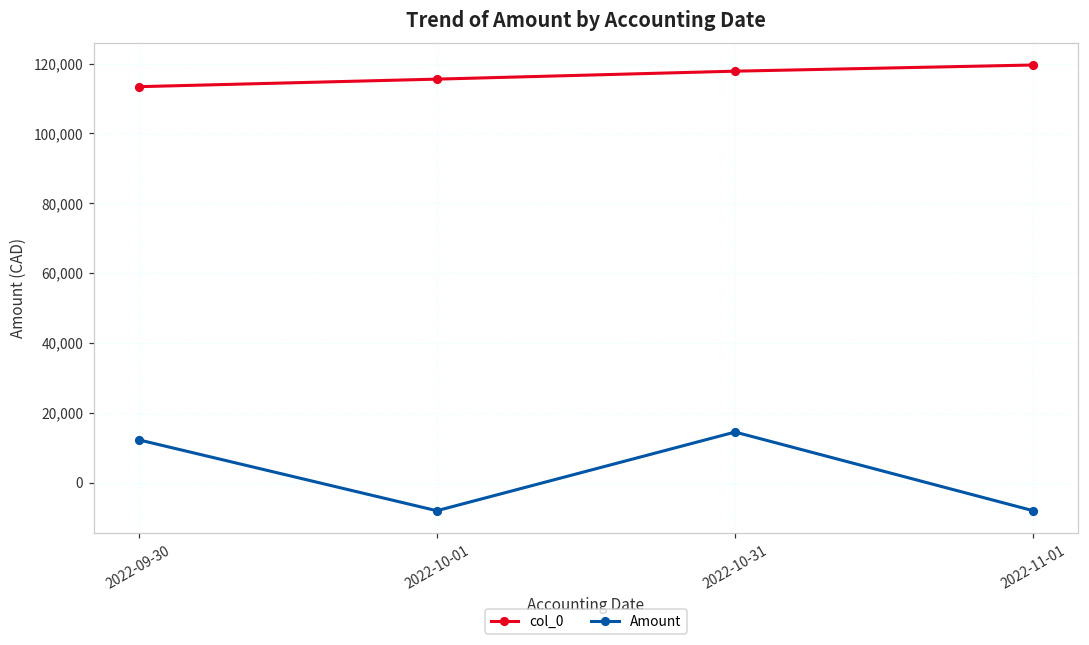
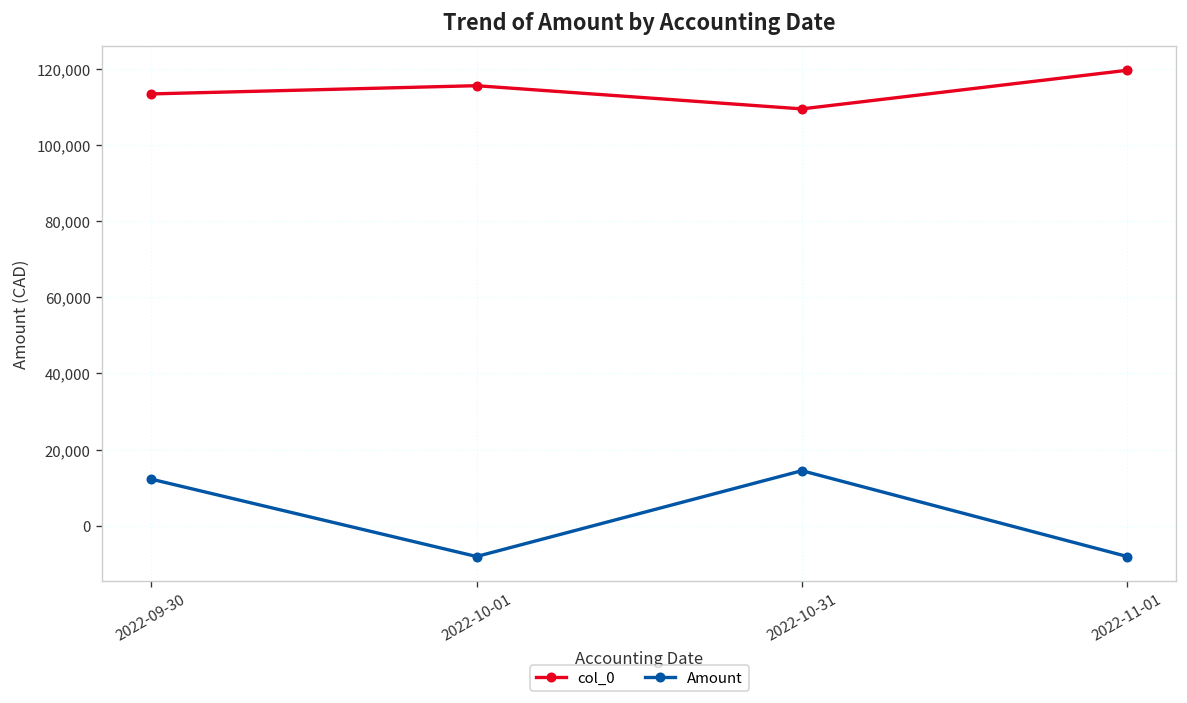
  {
    "col_0": {
      "2022-09-30": "113,000",
      "2022-10-01": "116,000",
-     "2022-10-31": "118,000",
+     "2022-10-31": "109,000",
      "2022-11-01": "120,000"
    },
    "Amount": {
      "2022-09-30": "12,000",
      "2022-10-01": "-8,000",
      "2022-10-31": "14,000",
      "2022-11-01": "-8,000"
    }
  }
